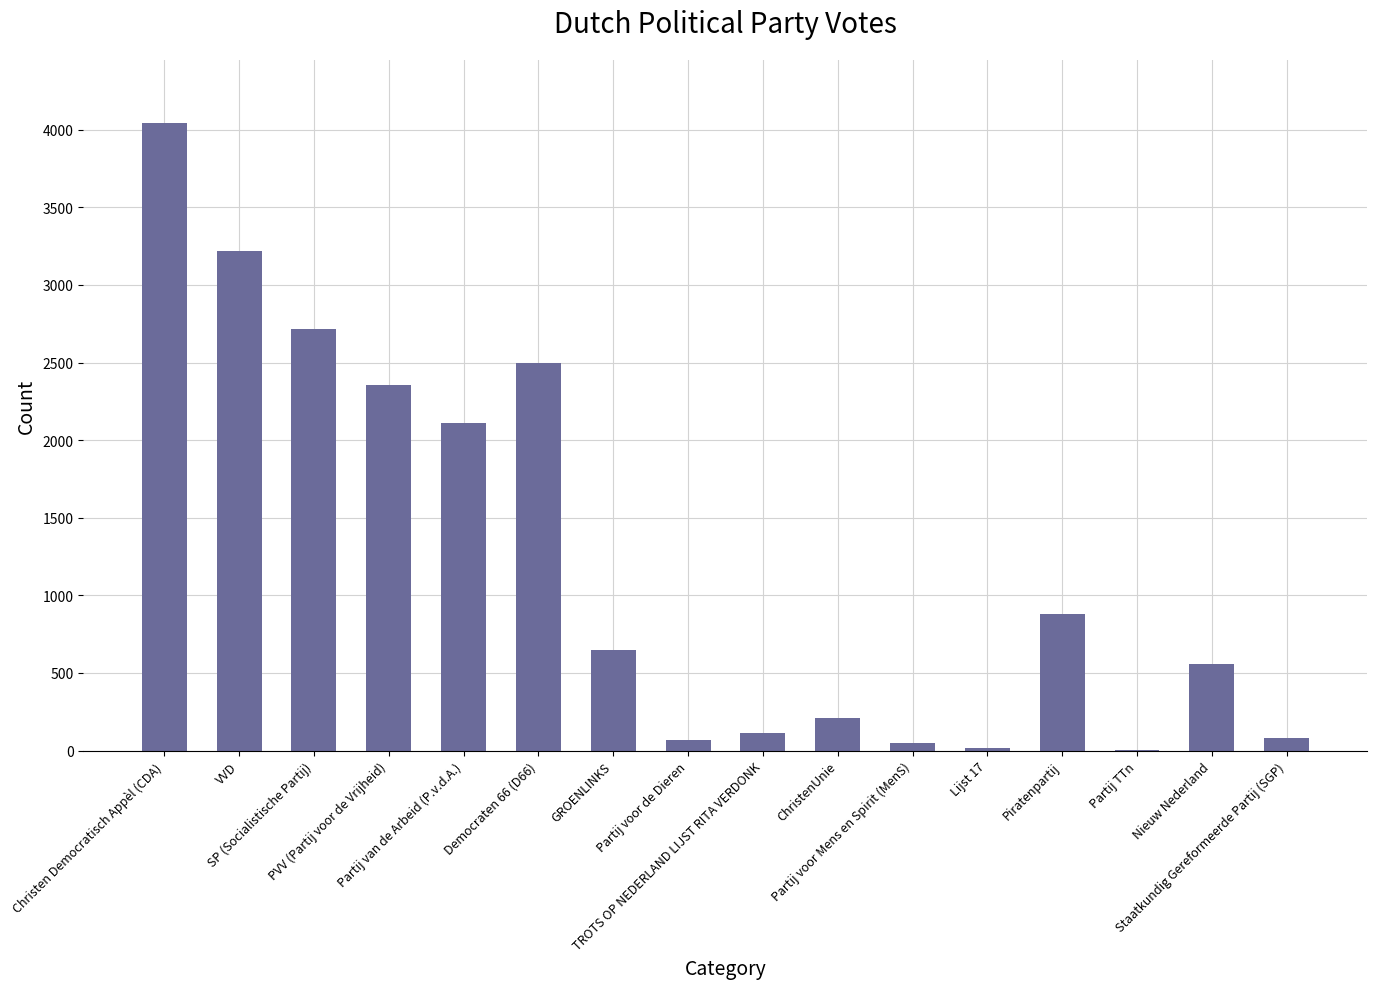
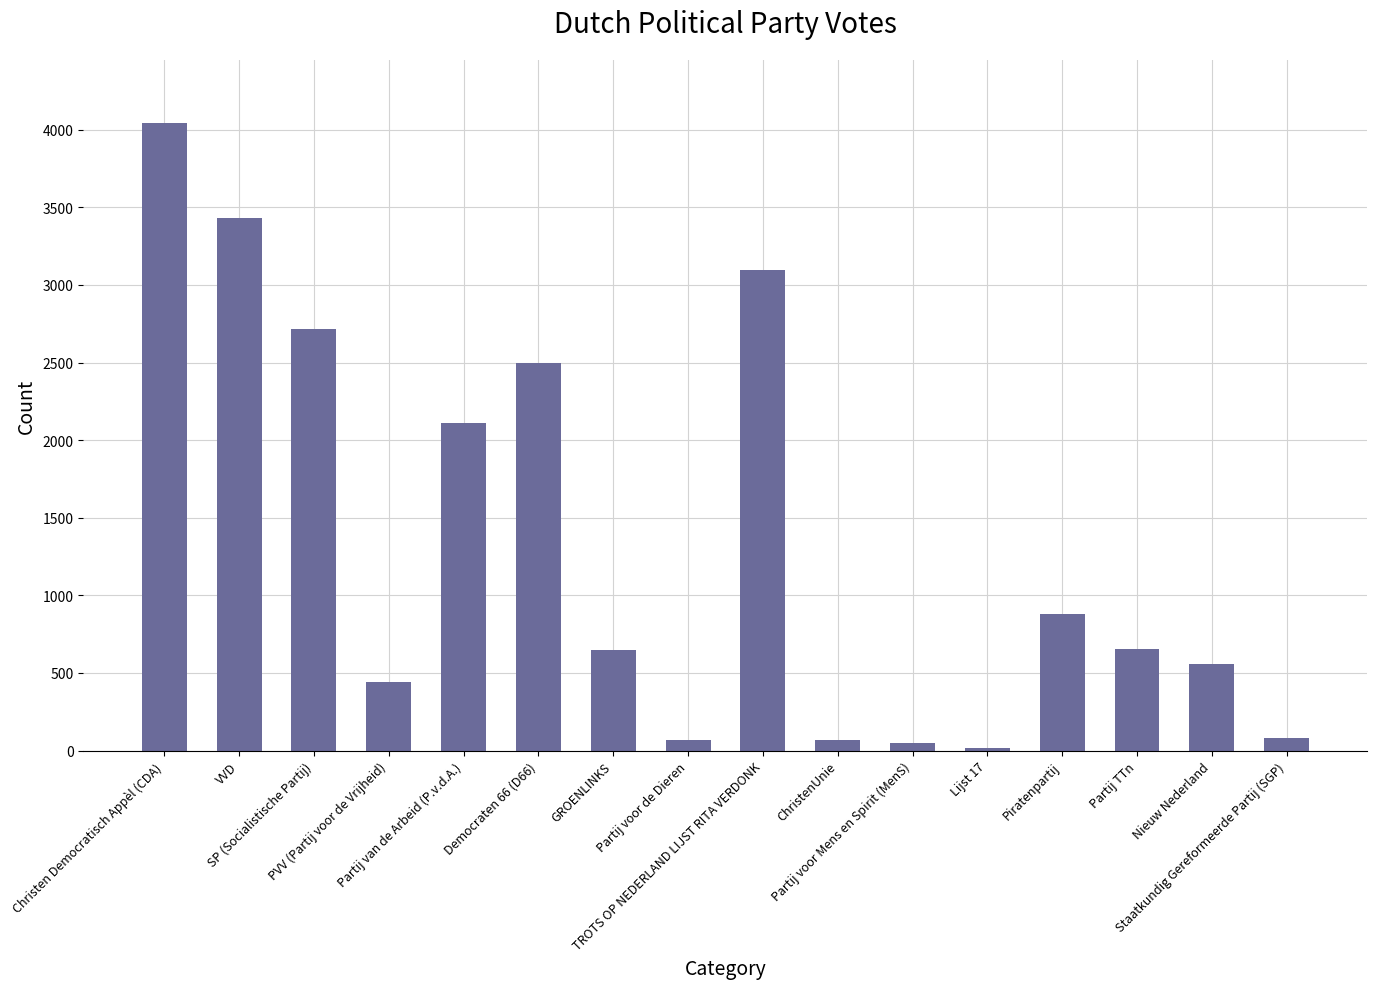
  {
    "Christen Democratisch Appèl (CDA)": 4050,
-   "VVD": 3220,
+   "VVD": 3430,
    "SP (Socialistische Partij)": 2710,
-   "PVV (Partij voor de Vrijheid)": 2350,
+   "PVV (Partij voor de Vrijheid)": 440,
    "Partij van de Arbeid (P.v.d.A.)": 2110,
    "Democraten 66 (D66)": 2500,
    "GROENLINKS": 650,
    "Partij voor de Dieren": 70,
-   "TROTS OP NEDERLAND LIJST RITA VERDONK": 110,
-   "ChristenUnie": 210,
+   "TROTS OP NEDERLAND LIJST RITA VERDONK": 3100,
+   "ChristenUnie": 70,
    "Partij voor Mens en Spirit (MenS)": 50,
    "Piratenpartij": 880,
-   "Partij TTn": 0,
+   "Partij TTn": 650,
    "Nieuw Nederland": 560,
    "Staatkundig Gereformeerde Partij (SGP)": 80
  }
